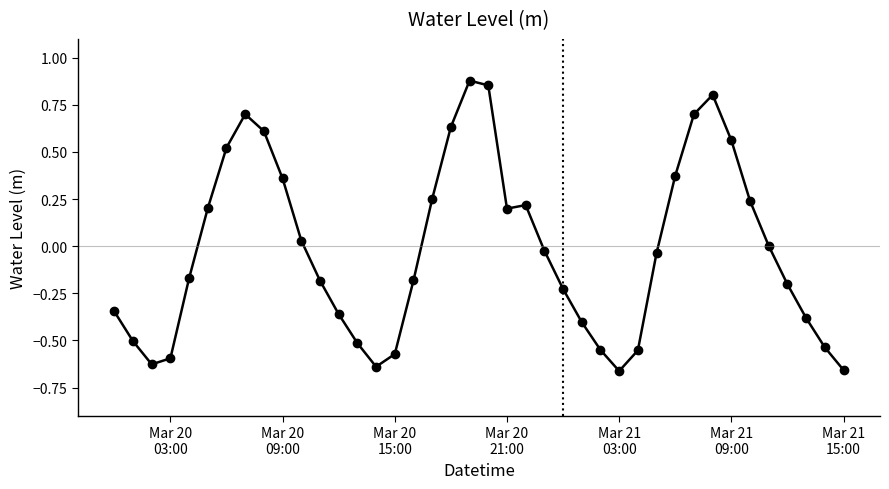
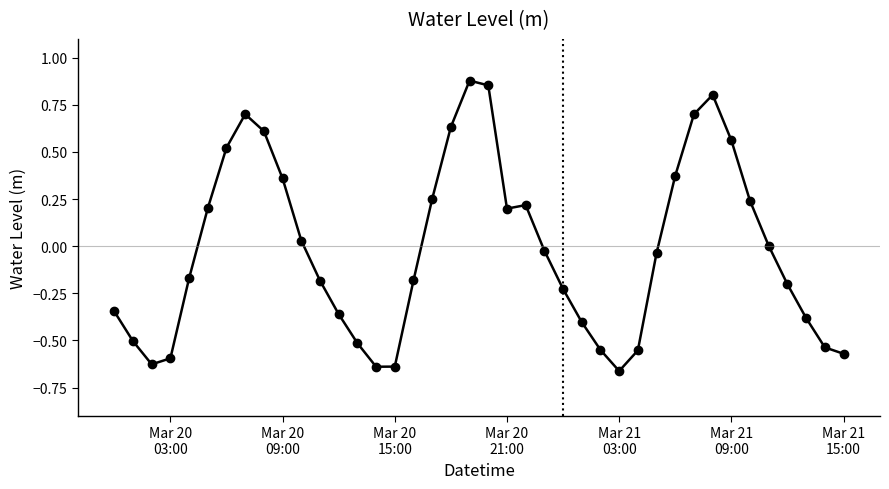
  {
    "Mar 20 03:00": -0.59,
    "Mar 20 09:00": 0.36,
-   "Mar 20 15:00": -0.57,
+   "Mar 20 15:00": -0.64,
    "Mar 20 21:00": 0.20,
    "Mar 21 03:00": -0.66,
    "Mar 21 09:00": 0.56,
-   "Mar 21 15:00": -0.66
+   "Mar 21 15:00": -0.57
  }
